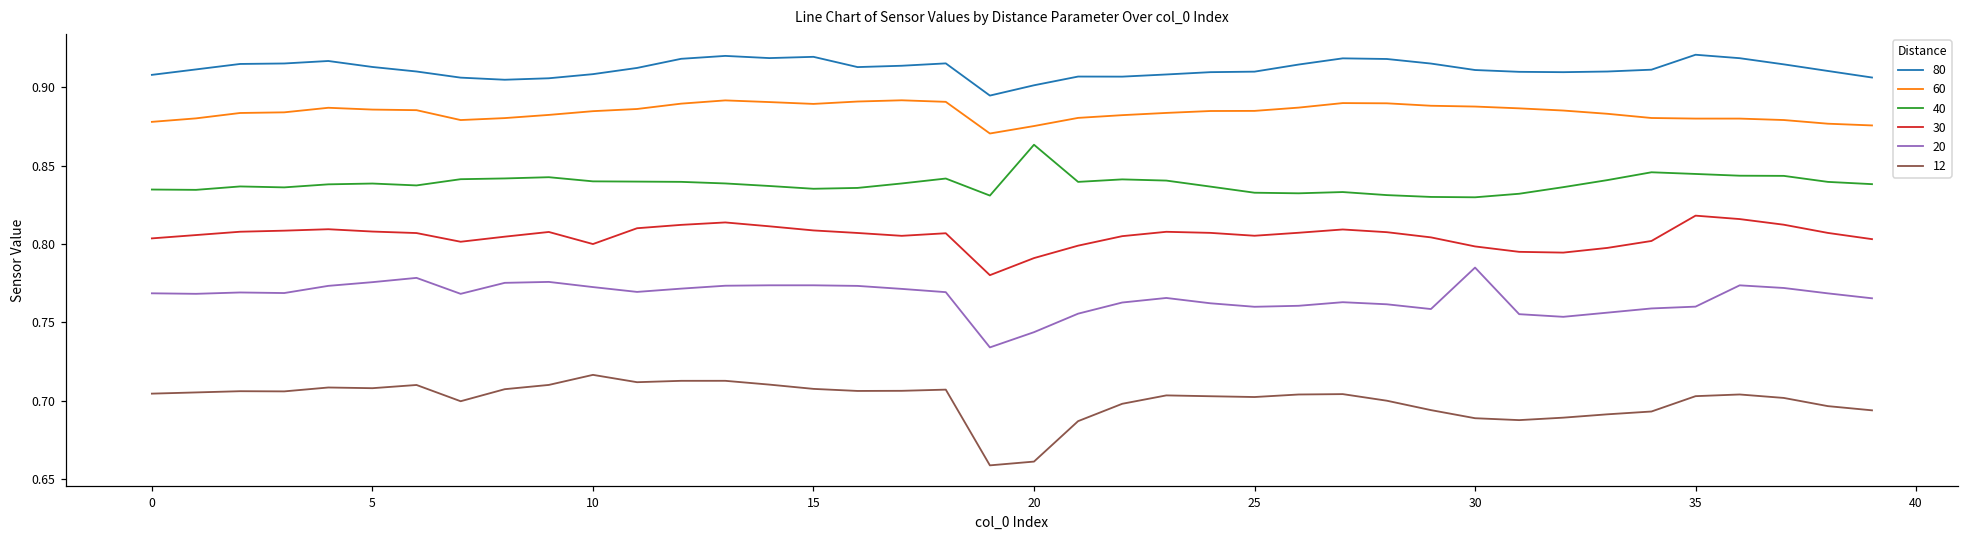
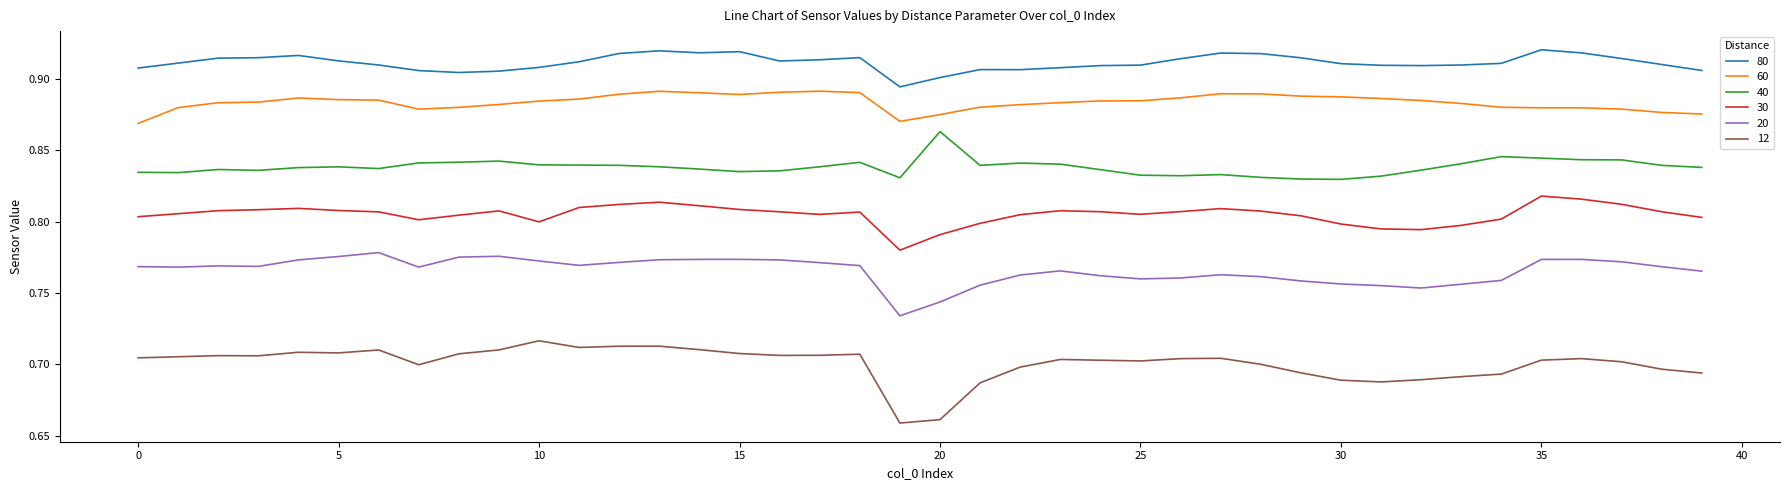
  {
    "80": {
      "0": 0.908,
      "5": 0.913,
      "10": 0.908,
      "15": 0.919,
      "20": 0.901,
      "25": 0.910,
      "30": 0.911,
      "35": 0.921
    },
    "60": {
-     "0": 0.878,
+     "0": 0.869,
      "5": 0.886,
      "10": 0.885,
      "15": 0.889,
      "20": 0.875,
      "25": 0.885,
      "30": 0.888,
      "35": 0.880
    },
    "40": {
      "0": 0.835,
      "5": 0.839,
      "10": 0.840,
      "15": 0.835,
      "20": 0.863,
      "25": 0.833,
      "30": 0.830,
      "35": 0.845
    },
    "30": {
      "0": 0.804,
      "5": 0.808,
      "10": 0.800,
      "15": 0.809,
      "20": 0.791,
      "25": 0.805,
      "30": 0.798,
      "35": 0.818
    },
    "20": {
      "0": 0.769,
      "5": 0.776,
      "10": 0.773,
      "15": 0.774,
      "20": 0.744,
      "25": 0.760,
-     "30": 0.785,
-     "35": 0.760
+     "30": 0.756,
+     "35": 0.774
    },
    "12": {
      "0": 0.705,
      "5": 0.708,
      "10": 0.717,
      "15": 0.708,
      "20": 0.661,
      "25": 0.702,
      "30": 0.689,
      "35": 0.703
    }
  }
